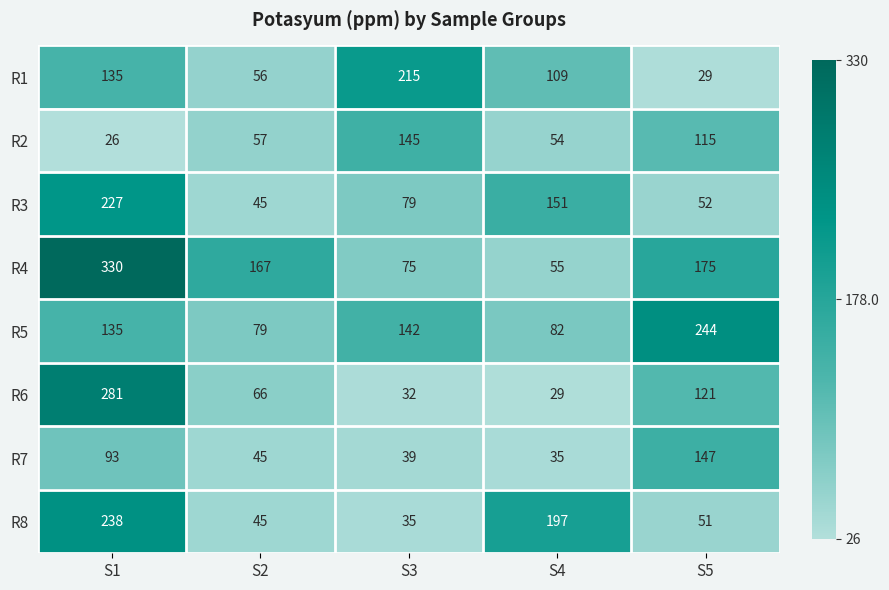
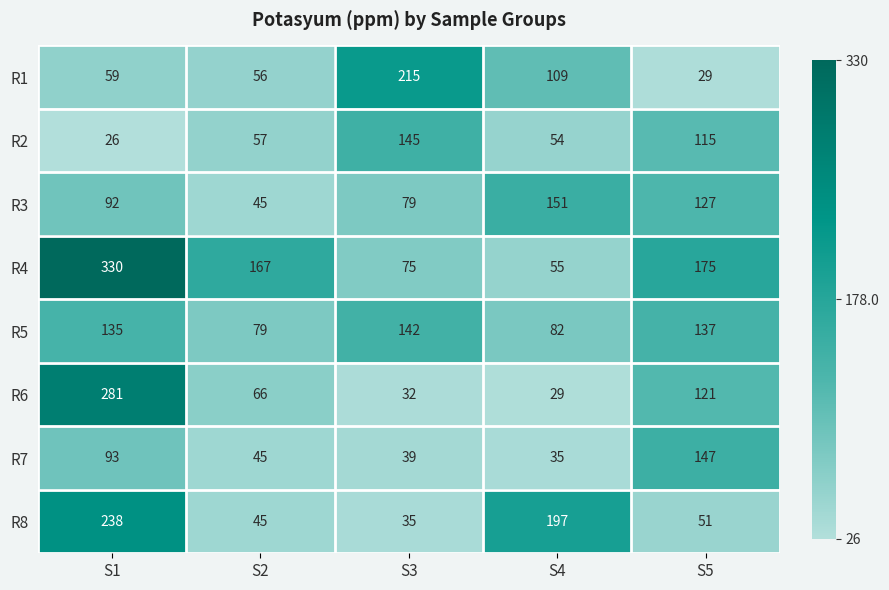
  {
    "R1": {
-     "S1": 135,
+     "S1": 59,
      "S2": 56,
      "S3": 215,
      "S4": 109,
      "S5": 29
    },
    "R2": {
      "S1": 26,
      "S2": 57,
      "S3": 145,
      "S4": 54,
      "S5": 115
    },
    "R3": {
-     "S1": 227,
+     "S1": 92,
      "S2": 45,
      "S3": 79,
      "S4": 151,
-     "S5": 52
+     "S5": 127
    },
    "R4": {
      "S1": 330,
      "S2": 167,
      "S3": 75,
      "S4": 55,
      "S5": 175
    },
    "R5": {
      "S1": 135,
      "S2": 79,
      "S3": 142,
      "S4": 82,
-     "S5": 244
+     "S5": 137
    },
    "R6": {
      "S1": 281,
      "S2": 66,
      "S3": 32,
      "S4": 29,
      "S5": 121
    },
    "R7": {
      "S1": 93,
      "S2": 45,
      "S3": 39,
      "S4": 35,
      "S5": 147
    },
    "R8": {
      "S1": 238,
      "S2": 45,
      "S3": 35,
      "S4": 197,
      "S5": 51
    }
  }
